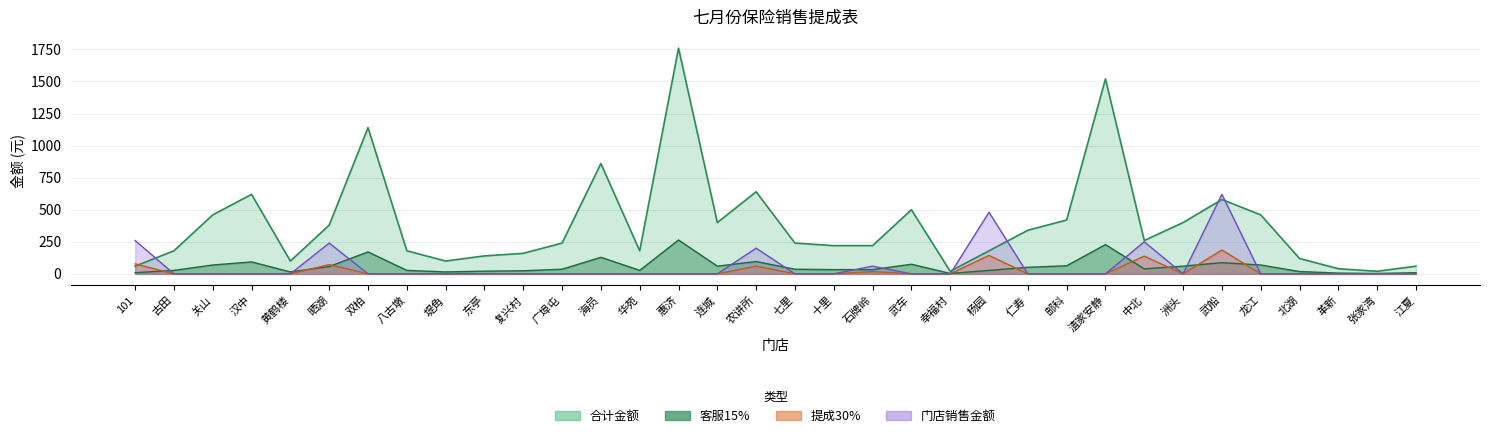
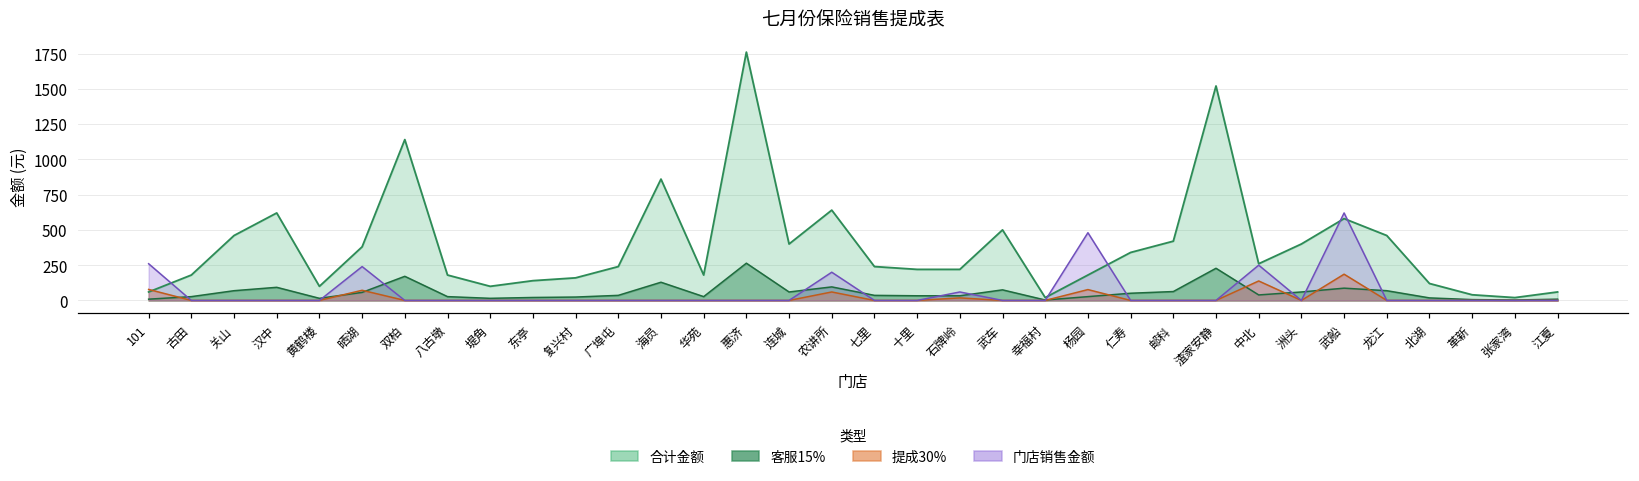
  {
    "提成30%": {
      "农讲所": 60,
-     "杨园": 140,
+     "杨园": 80,
      "中北": 140,
      "武船": 190
    }
  }
